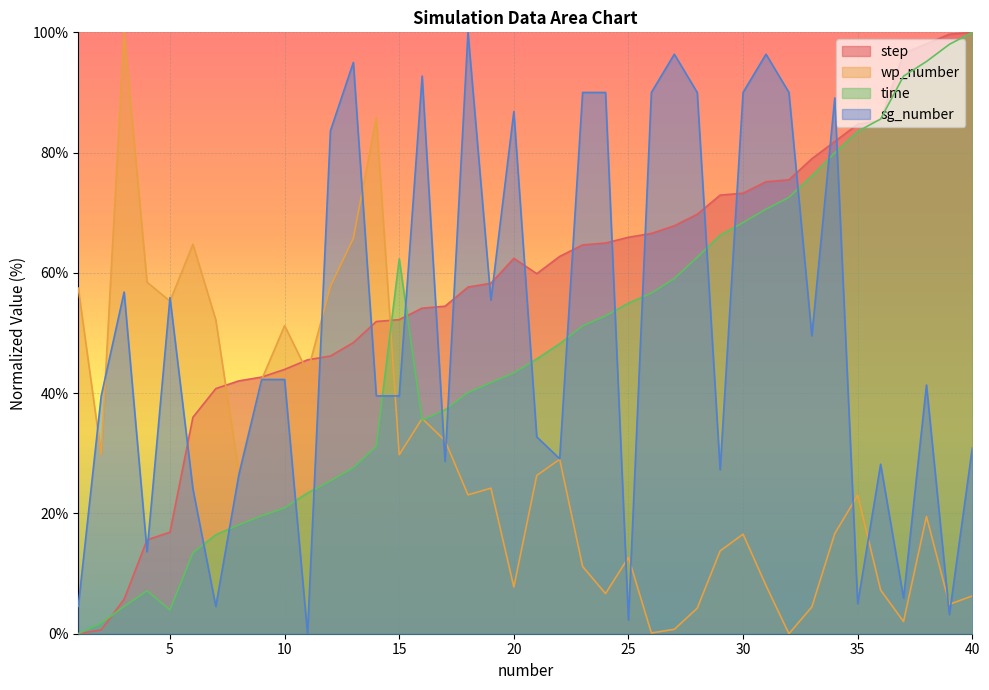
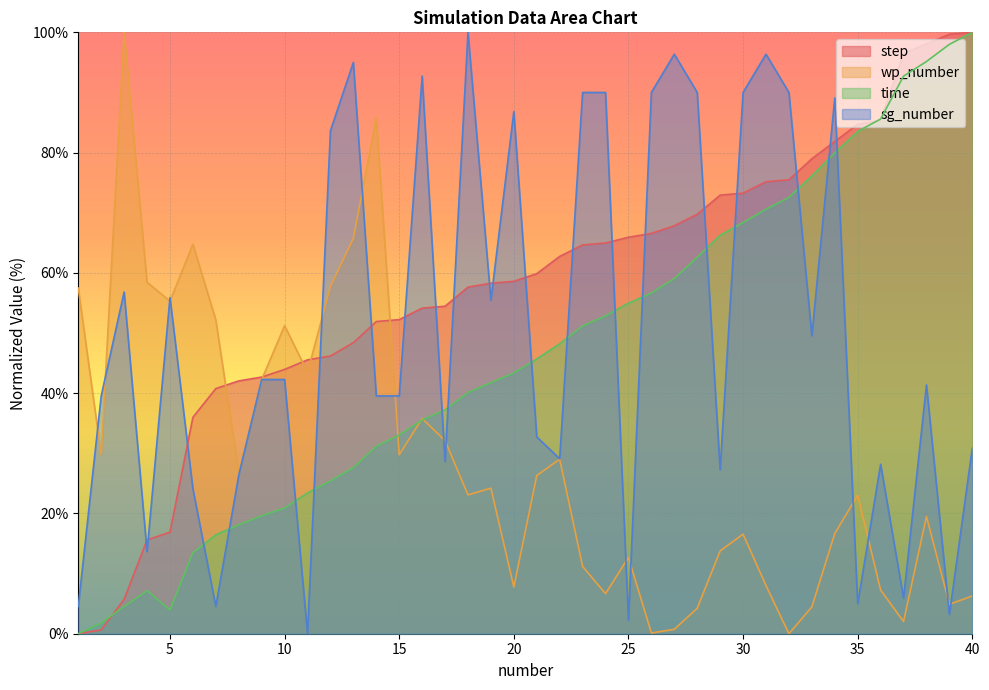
  {
    "step": {
      "5": "17%",
      "10": "44%",
      "15": "52%",
-     "20": "62%",
+     "20": "59%",
      "25": "66%",
      "30": "73%"
    },
    "wp_number": {
      "5": "55%",
      "10": "51%",
      "15": "30%",
      "20": "8%",
      "25": "13%",
      "30": "17%",
      "35": "23%",
      "40": "6%"
    },
    "time": {
      "5": "4%",
      "10": "21%",
-     "15": "62%",
+     "15": "33%",
      "20": "43%",
      "25": "55%",
      "30": "68%",
      "35": "84%"
    },
    "sg_number": {
      "5": "56%",
      "10": "42%",
      "15": "40%",
      "20": "87%",
      "25": "2%",
      "30": "90%",
      "35": "5%",
      "40": "31%"
    }
  }
